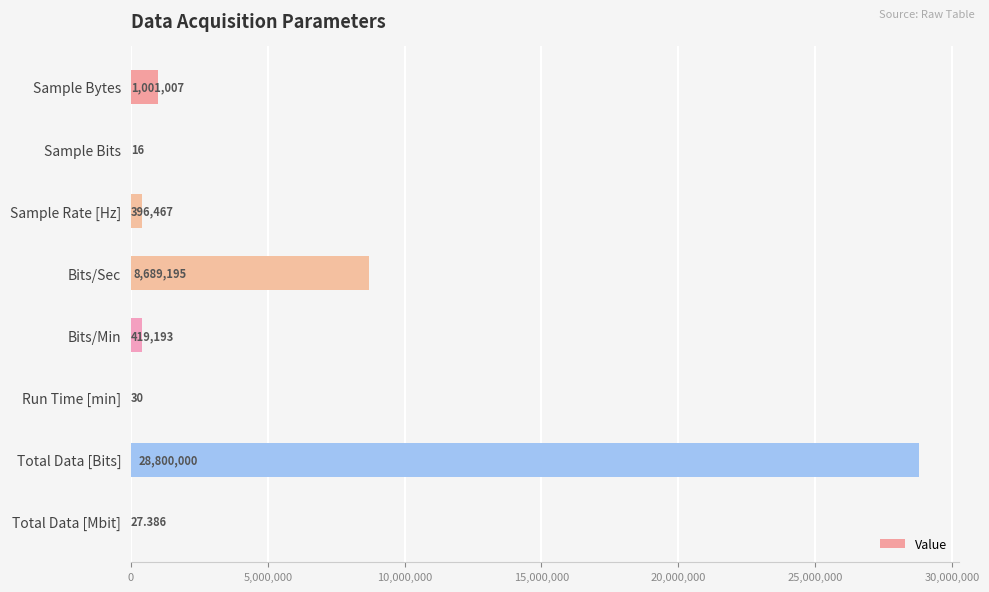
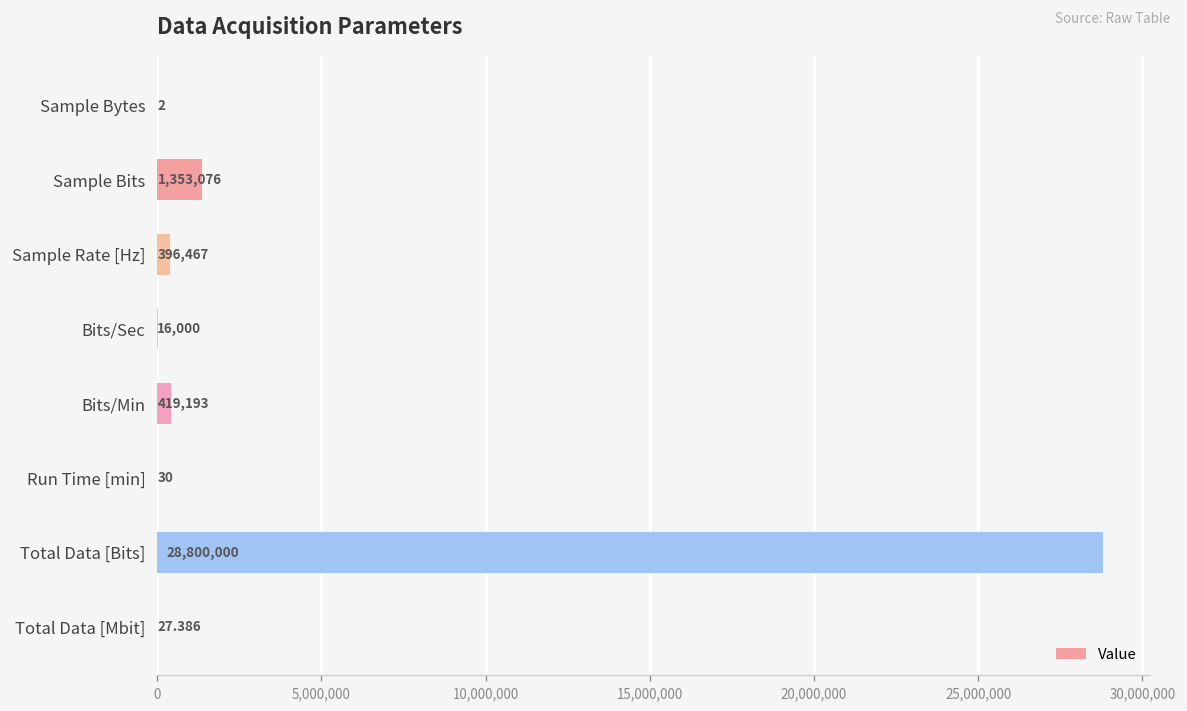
  {
-   "Sample Bytes": "1,001,007",
-   "Sample Bits": "16",
+   "Sample Bytes": "2",
+   "Sample Bits": "1,353,076",
    "Sample Rate [Hz]": "396,467",
-   "Bits/Sec": "8,689,195",
+   "Bits/Sec": "16,000",
    "Bits/Min": "419,193",
    "Run Time [min]": "30",
    "Total Data [Bits]": "28,800,000",
    "Total Data [Mbit]": "27.386"
  }
